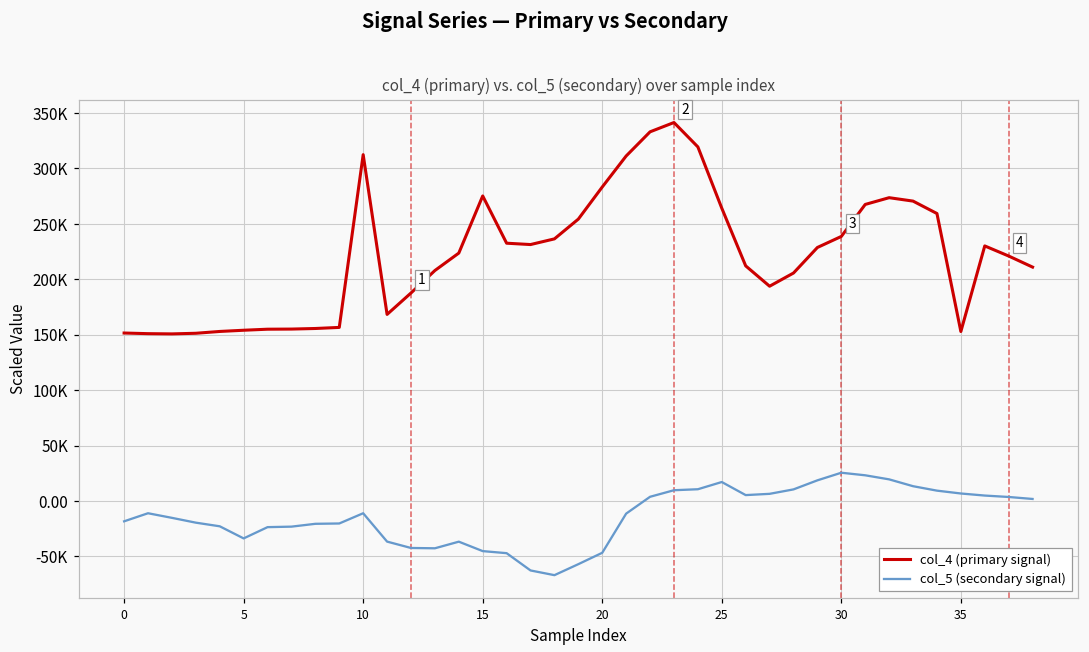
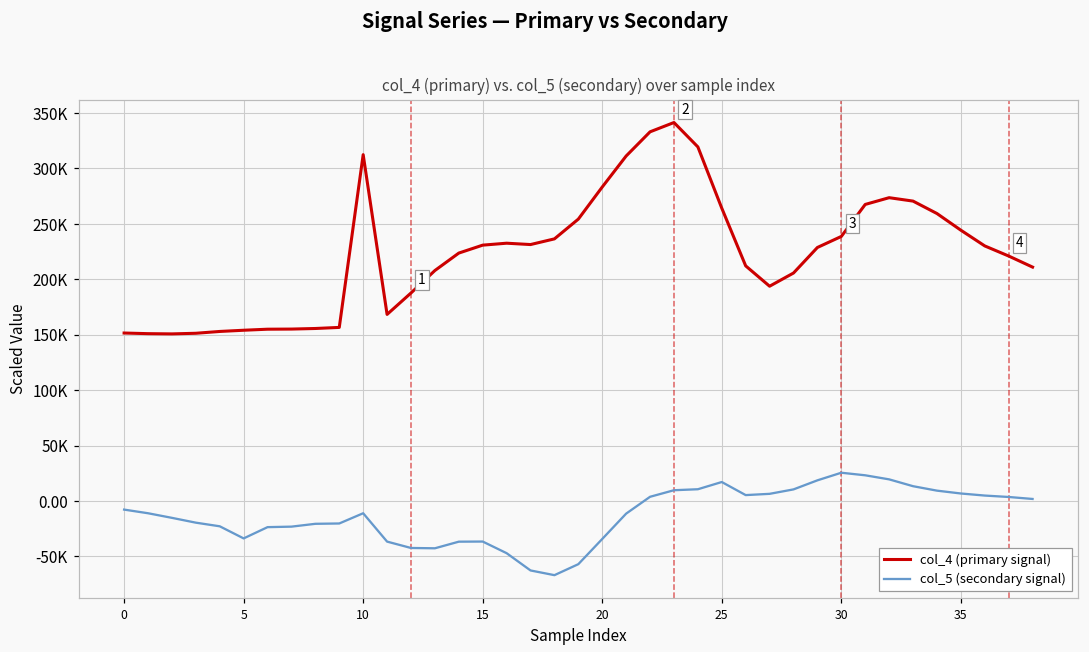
  {
    "col_4 (primary signal)": {
      "0": 151000,
      "5": 154000,
      "10": 312000,
-     "15": 275000,
+     "15": 231000,
      "20": 283000,
      "25": 264000,
-     "35": 153000
+     "35": 244000
    },
    "col_5 (secondary signal)": {
-     "0": -18000,
+     "0": -8000,
      "5": -34000,
      "10": -11000,
-     "15": -45000,
-     "20": -47000,
+     "15": -37000,
+     "20": -34000,
      "25": 17000,
      "30": 25000,
      "35": 7000
    }
  }
